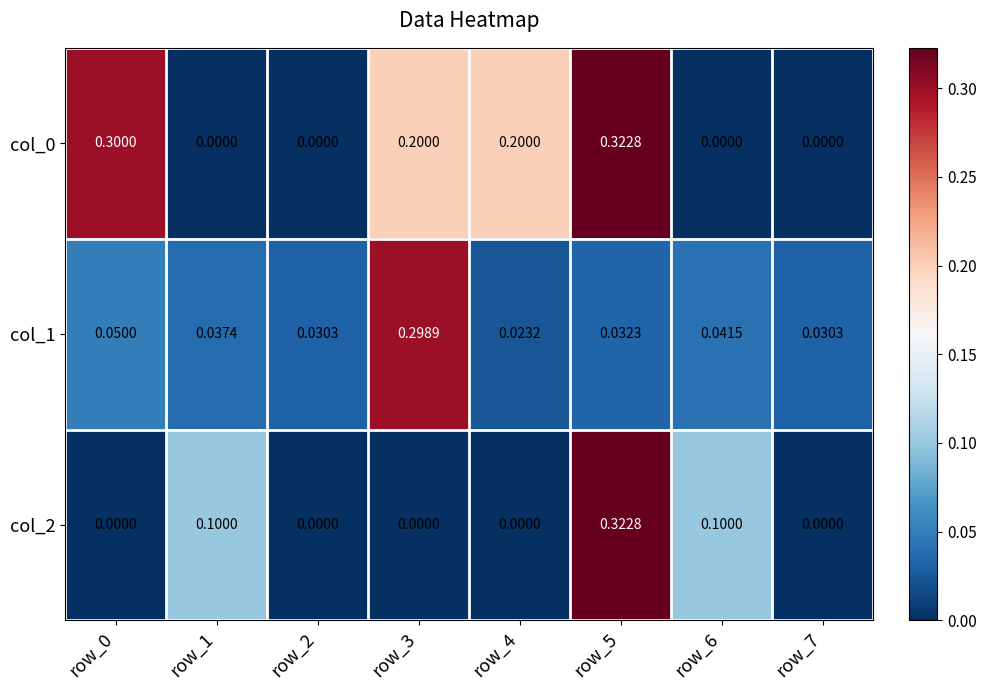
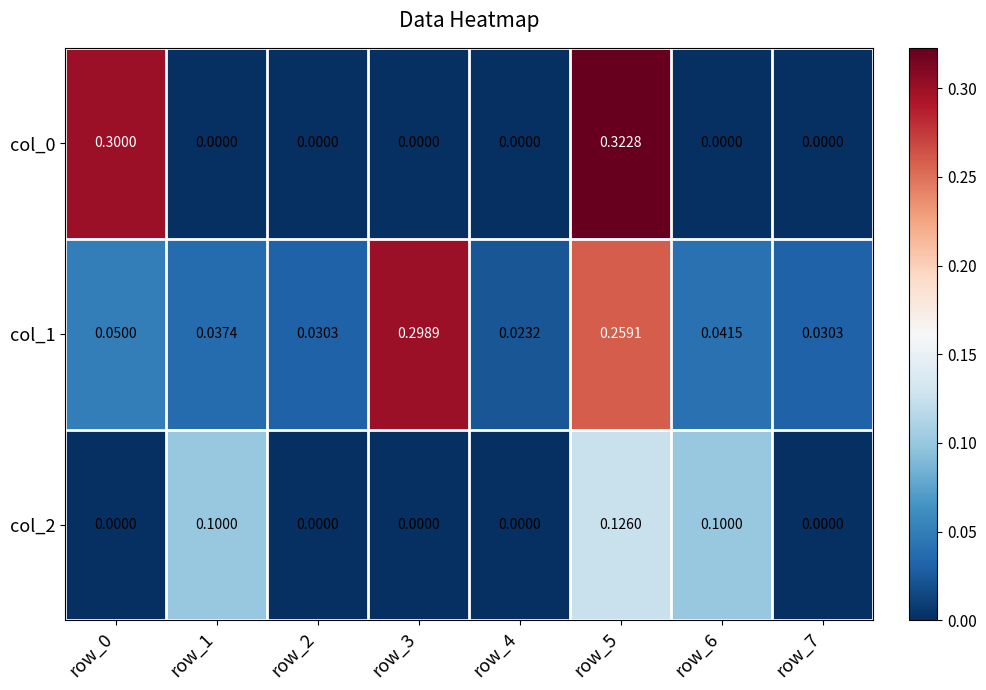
  {
    "col_0": {
      "row_0": 0.3000,
      "row_1": 0.0000,
      "row_2": 0.0000,
-     "row_3": 0.2000,
-     "row_4": 0.2000,
+     "row_3": 0.0000,
+     "row_4": 0.0000,
      "row_5": 0.3228,
      "row_6": 0.0000,
      "row_7": 0.0000
    },
    "col_1": {
      "row_0": 0.0500,
      "row_1": 0.0374,
      "row_2": 0.0303,
      "row_3": 0.2989,
      "row_4": 0.0232,
-     "row_5": 0.0323,
+     "row_5": 0.2591,
      "row_6": 0.0415,
      "row_7": 0.0303
    },
    "col_2": {
      "row_0": 0.0000,
      "row_1": 0.1000,
      "row_2": 0.0000,
      "row_3": 0.0000,
      "row_4": 0.0000,
-     "row_5": 0.3228,
+     "row_5": 0.1260,
      "row_6": 0.1000,
      "row_7": 0.0000
    }
  }
